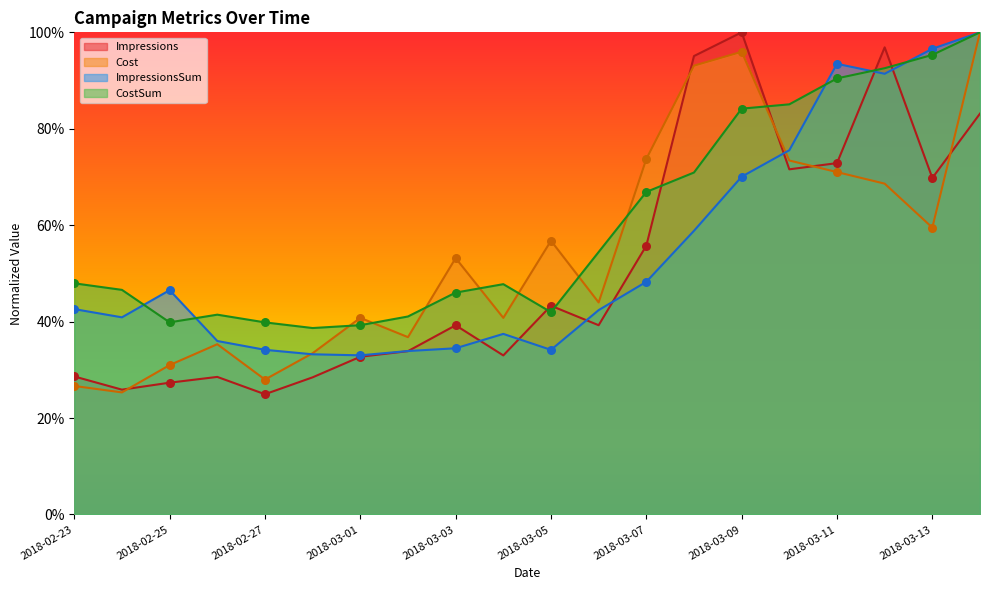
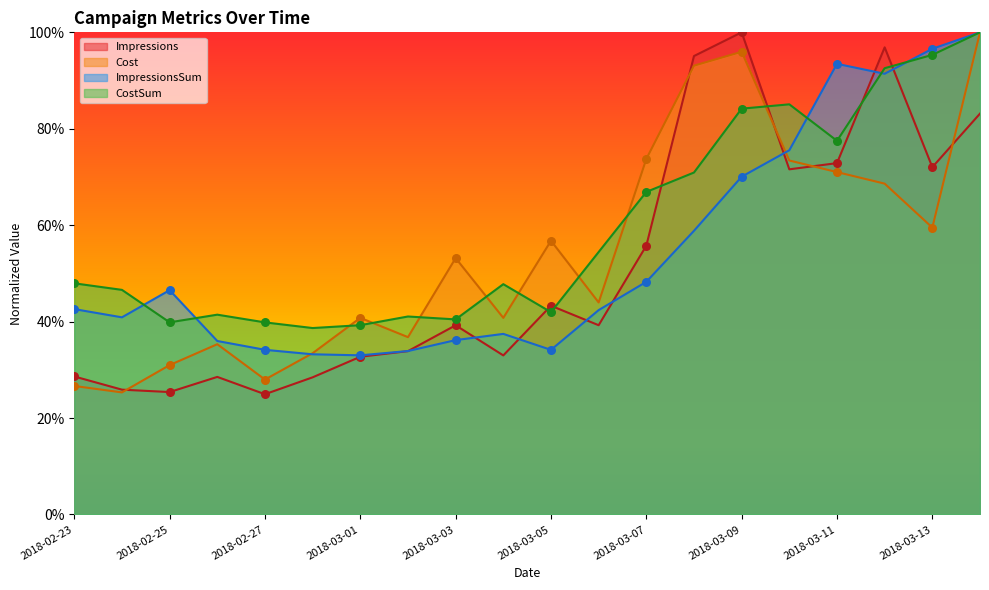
  {
    "Impressions": {
-     "2018-02-25": "27%",
-     "2018-03-13": "70%"
+     "2018-02-25": "25%",
+     "2018-03-13": "72%"
    },
    "ImpressionsSum": {
-     "2018-03-03": "34%"
+     "2018-03-03": "36%"
    },
    "CostSum": {
-     "2018-03-03": "46%",
-     "2018-03-11": "90%"
+     "2018-03-03": "40%",
+     "2018-03-11": "78%"
    }
  }
